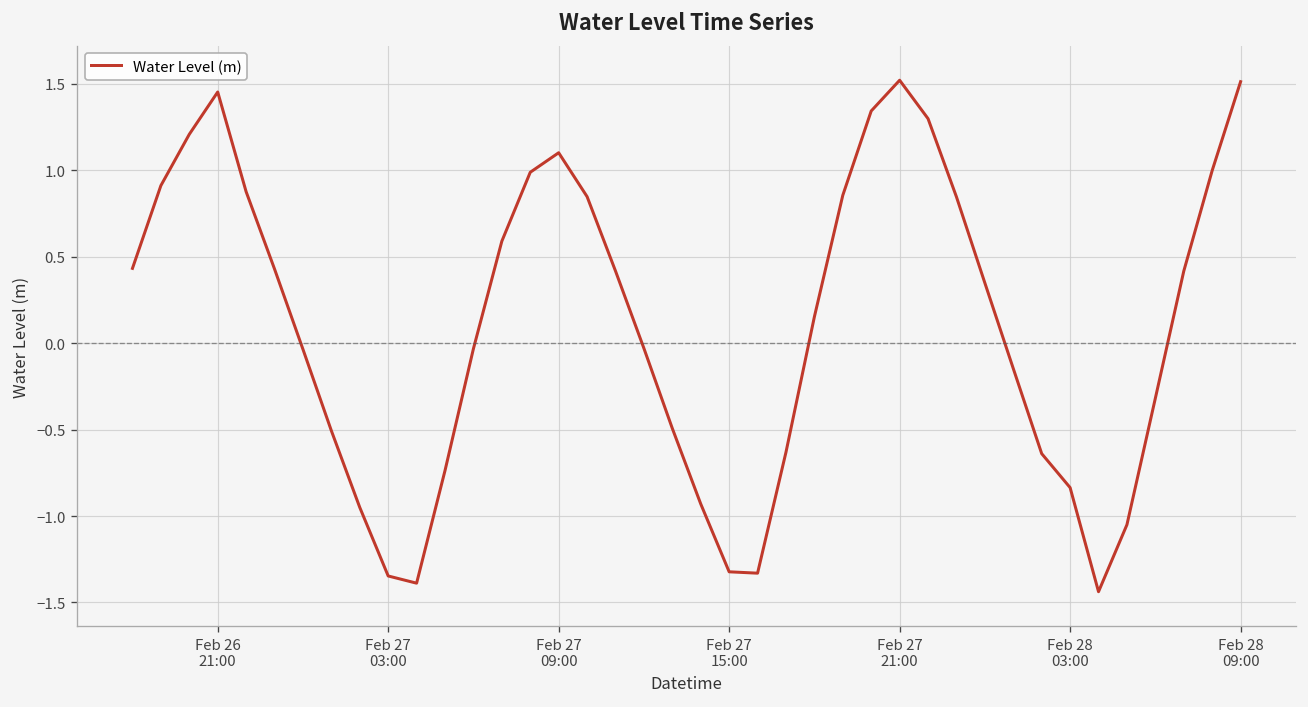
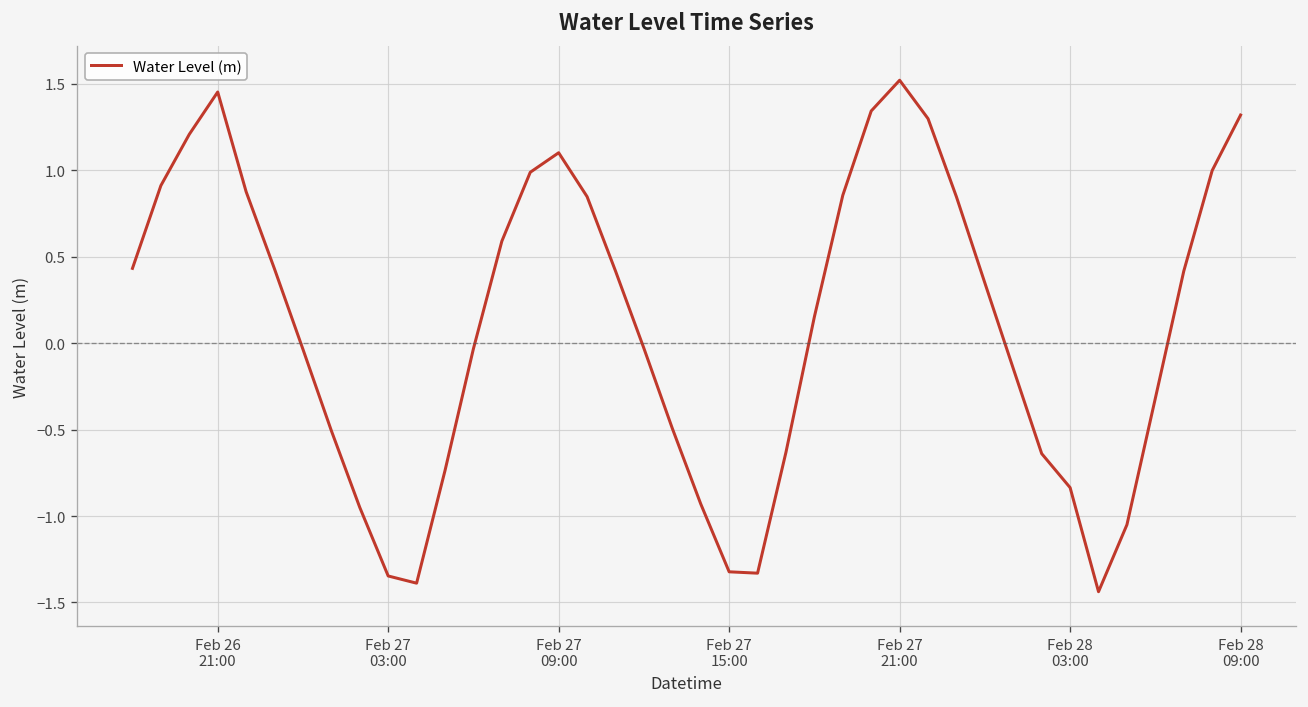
  {
    "Feb 26 21:00": 1.45,
    "Feb 27 03:00": -1.35,
    "Feb 27 09:00": 1.10,
    "Feb 27 15:00": -1.32,
    "Feb 27 21:00": 1.52,
    "Feb 28 03:00": -0.84,
-   "Feb 28 09:00": 1.51
+   "Feb 28 09:00": 1.32
  }
